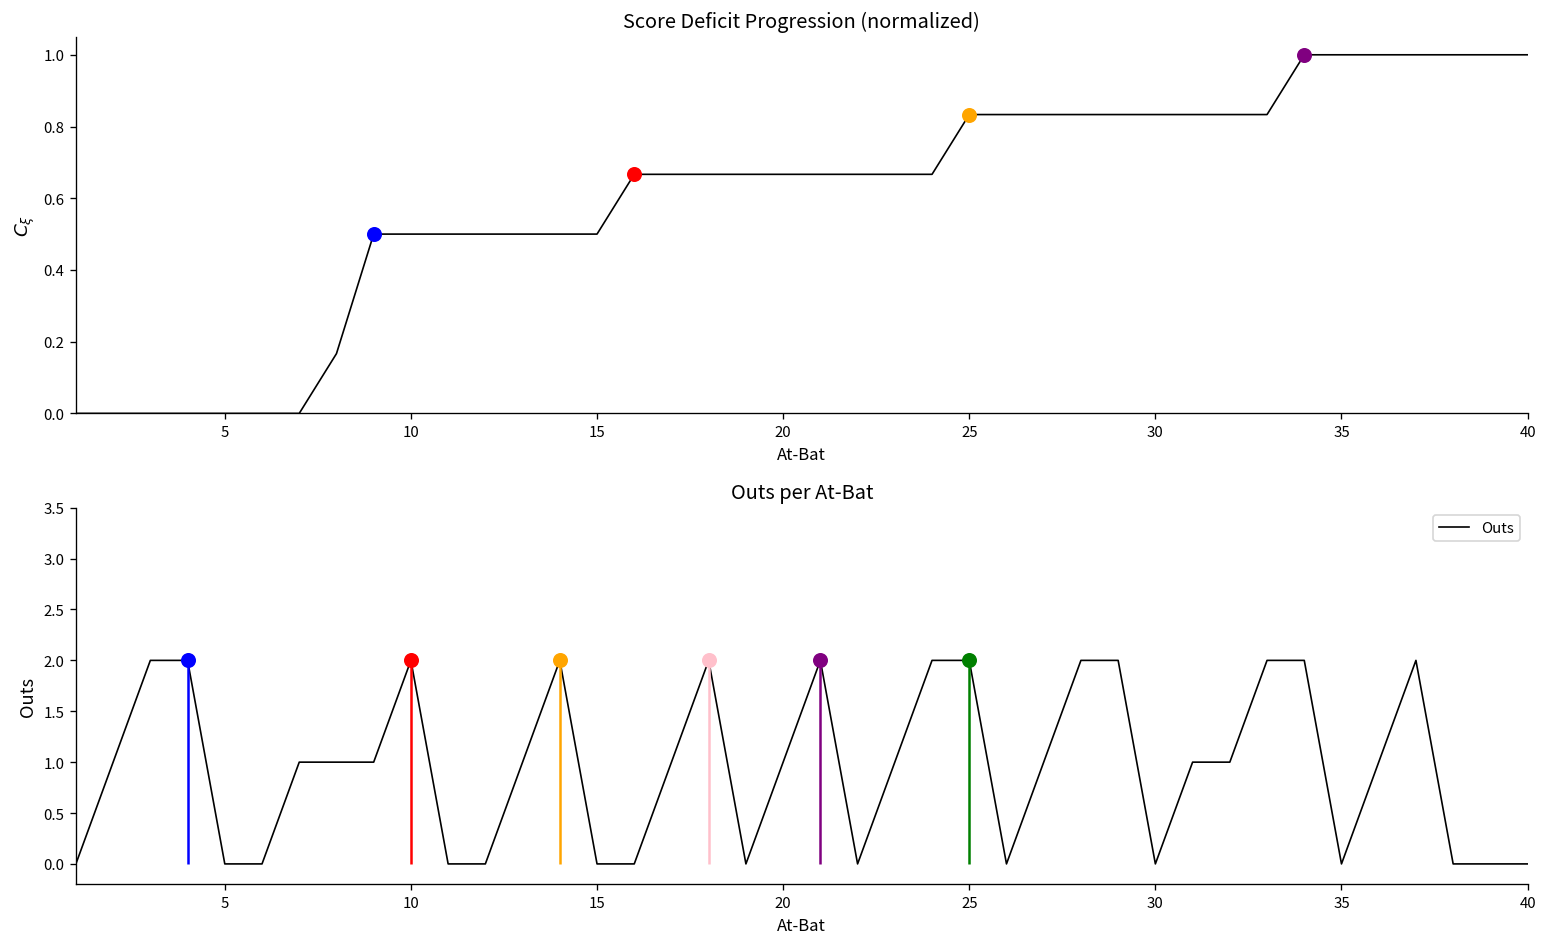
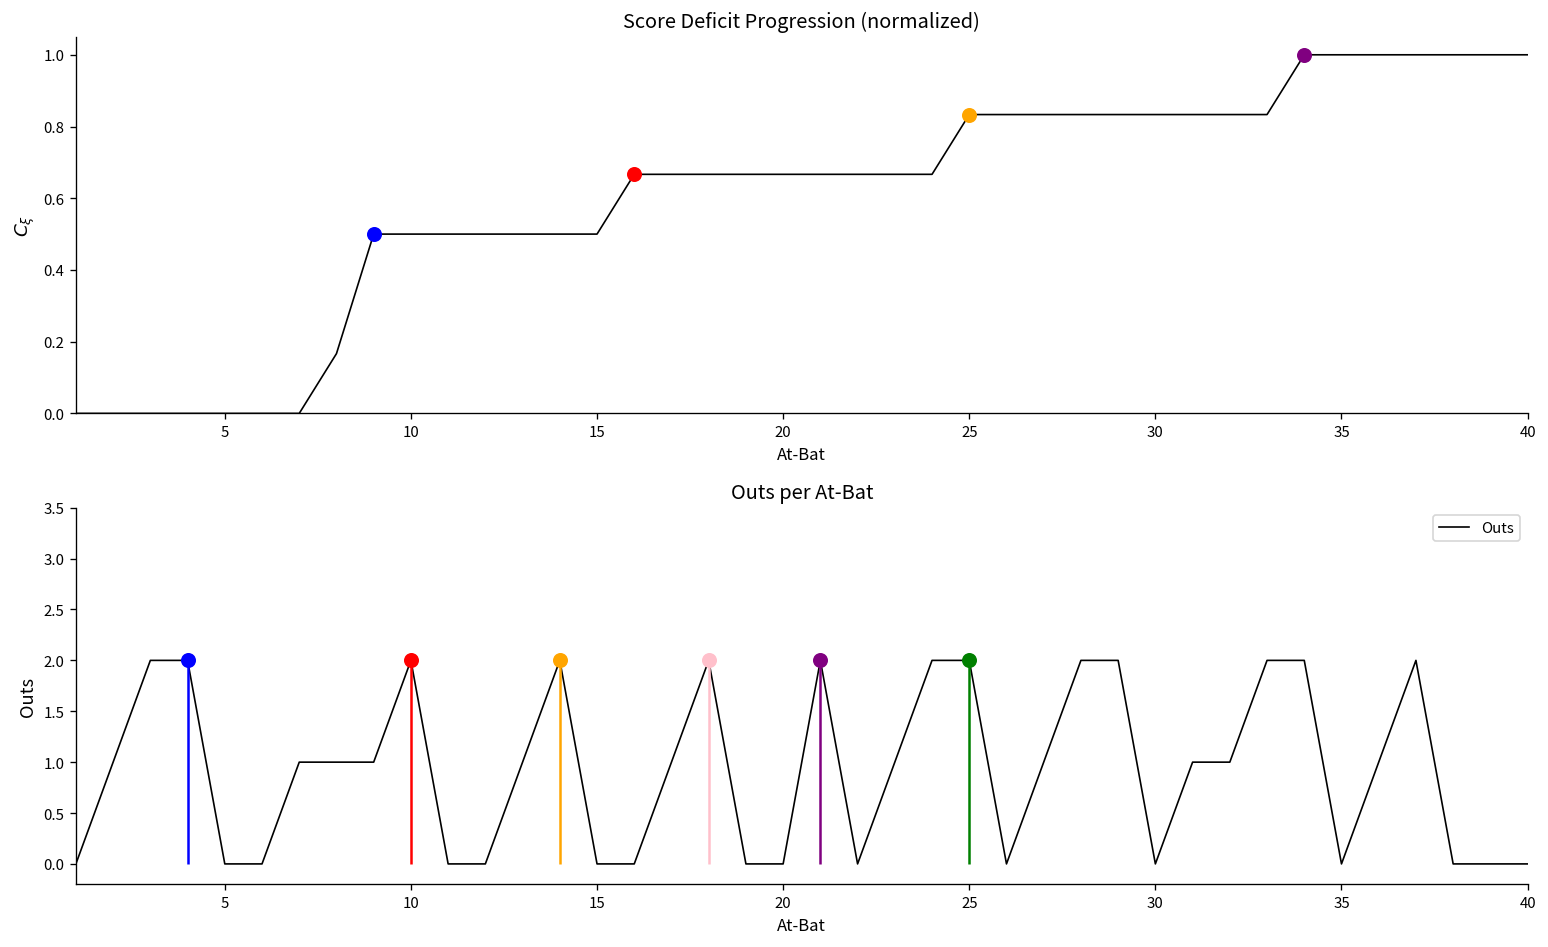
  {
    "Outs per At-Bat": {
      "Outs": {
        "5": 0,
        "15": 0,
-       "20": 1,
+       "20": 0,
        "30": 0,
        "35": 0,
        "40": 0
      }
    }
  }
